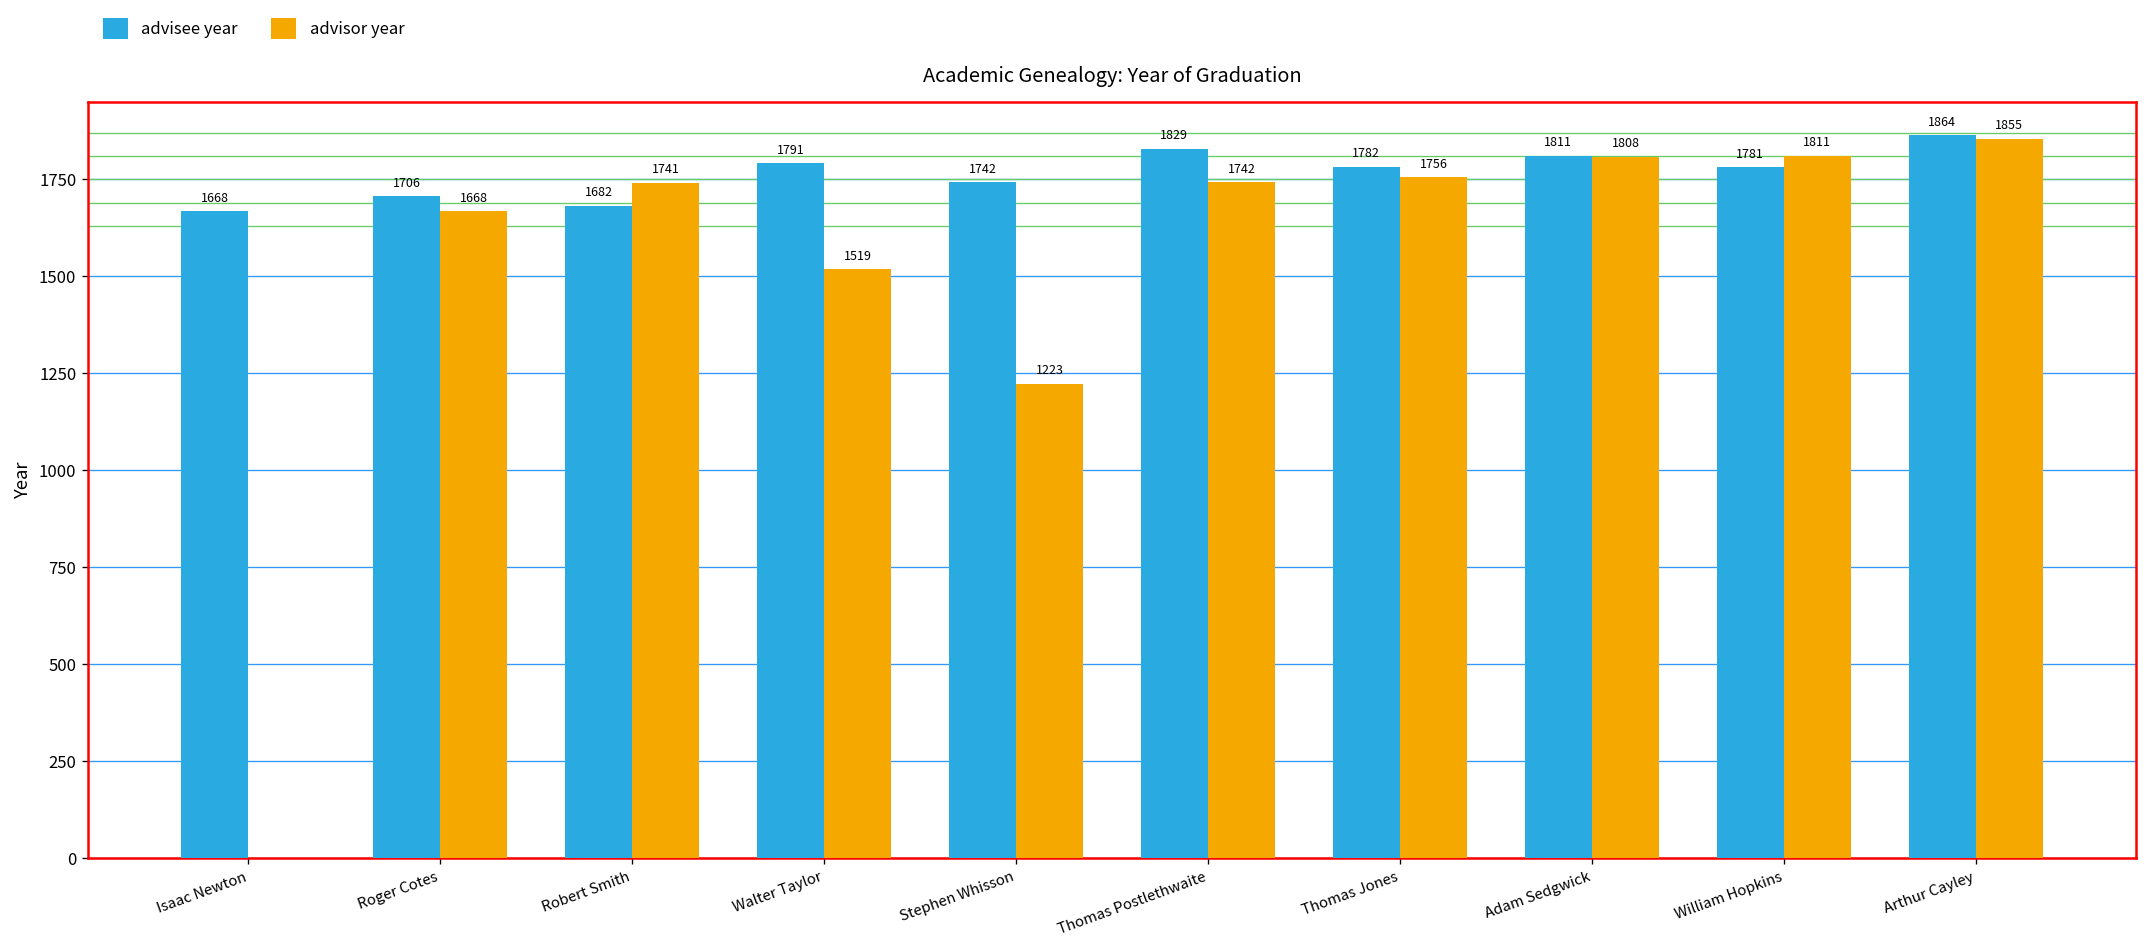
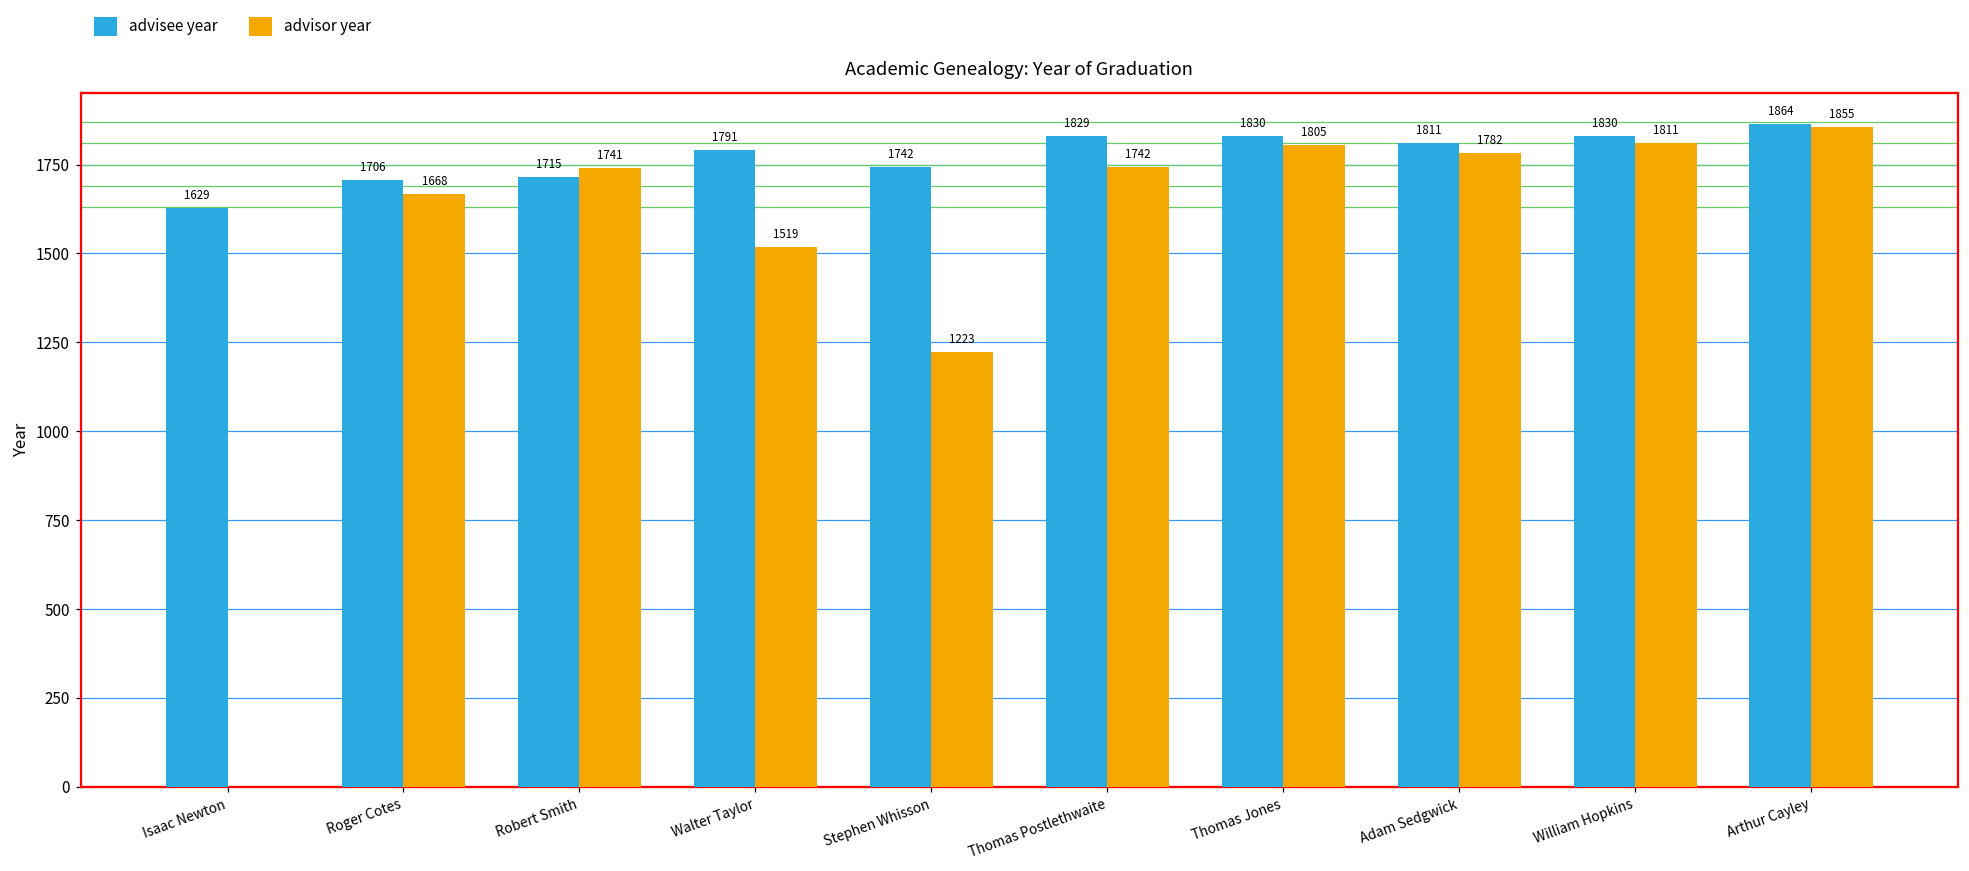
  {
    "advisee year": {
-     "Isaac Newton": 1668,
+     "Isaac Newton": 1629,
      "Roger Cotes": 1706,
-     "Robert Smith": 1682,
+     "Robert Smith": 1715,
      "Walter Taylor": 1791,
      "Stephen Whisson": 1742,
      "Thomas Postlethwaite": 1829,
-     "Thomas Jones": 1782,
+     "Thomas Jones": 1830,
      "Adam Sedgwick": 1811,
-     "William Hopkins": 1781,
+     "William Hopkins": 1830,
      "Arthur Cayley": 1864
    },
    "advisor year": {
      "Roger Cotes": 1668,
      "Robert Smith": 1741,
      "Walter Taylor": 1519,
      "Stephen Whisson": 1223,
      "Thomas Postlethwaite": 1742,
-     "Thomas Jones": 1756,
-     "Adam Sedgwick": 1808,
+     "Thomas Jones": 1805,
+     "Adam Sedgwick": 1782,
      "William Hopkins": 1811,
      "Arthur Cayley": 1855
    }
  }
